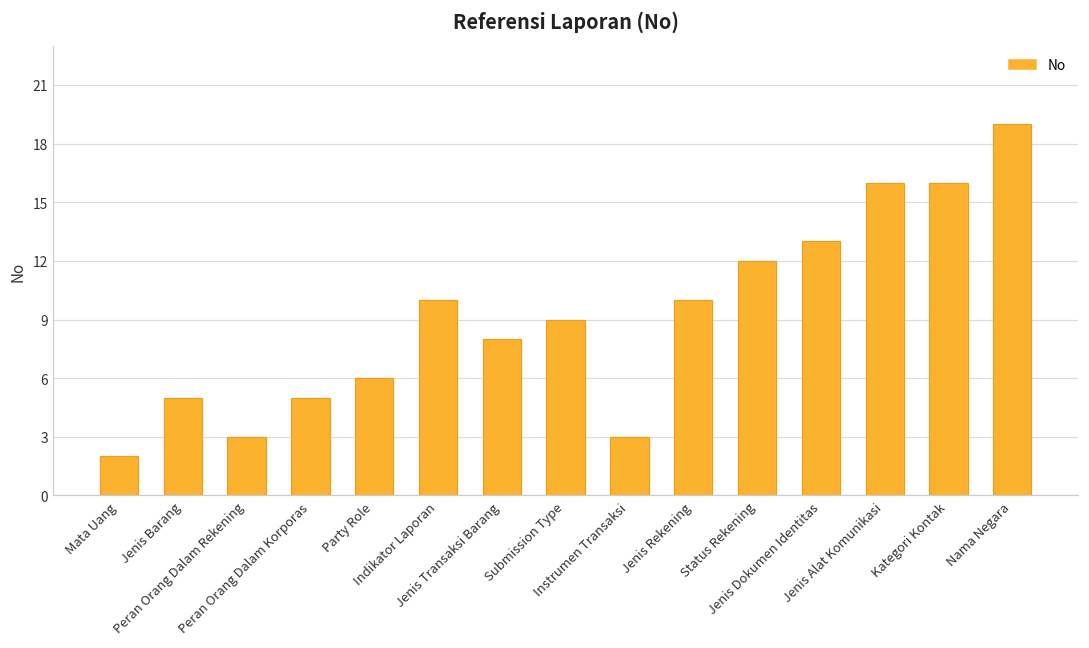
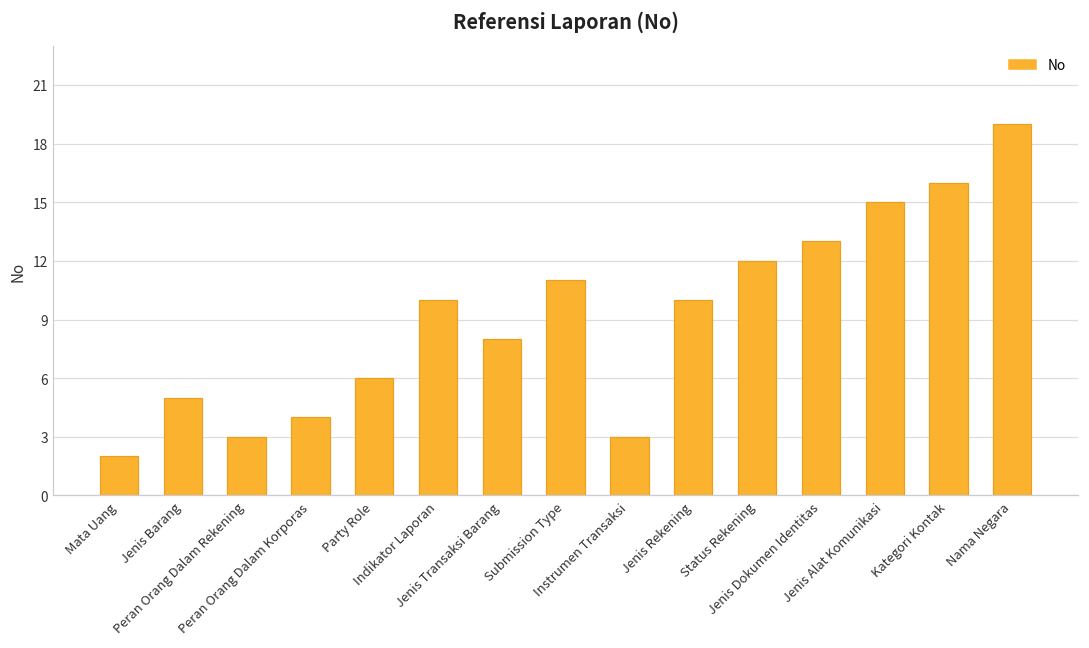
  {
    "Mata Uang": 2,
    "Jenis Barang": 5,
    "Peran Orang Dalam Rekening": 3,
-   "Peran Orang Dalam Korporas": 5,
+   "Peran Orang Dalam Korporas": 4,
    "Party Role": 6,
    "Indikator Laporan": 10,
    "Jenis Transaksi Barang": 8,
-   "Submission Type": 9,
+   "Submission Type": 11,
    "Instrumen Transaksi": 3,
    "Jenis Rekening": 10,
    "Status Rekening": 12,
    "Jenis Dokumen Identitas": 13,
-   "Jenis Alat Komunikasi": 16,
+   "Jenis Alat Komunikasi": 15,
    "Kategori Kontak": 16,
    "Nama Negara": 19
  }
